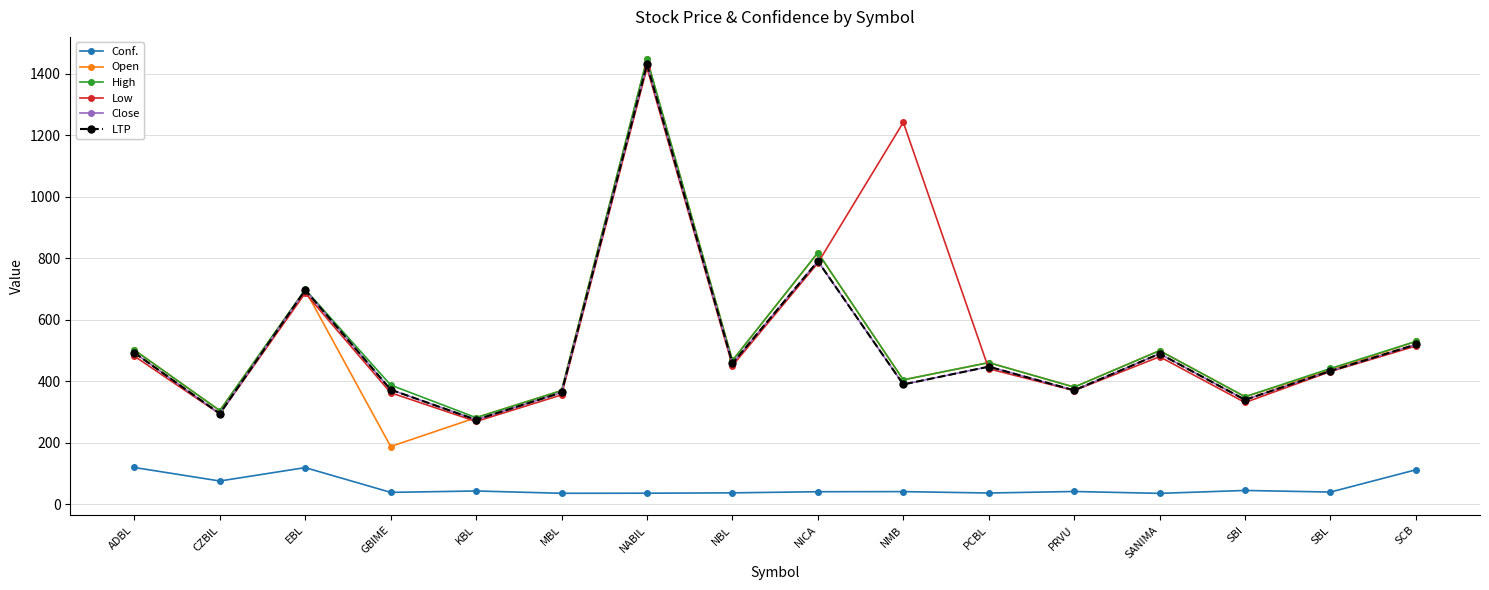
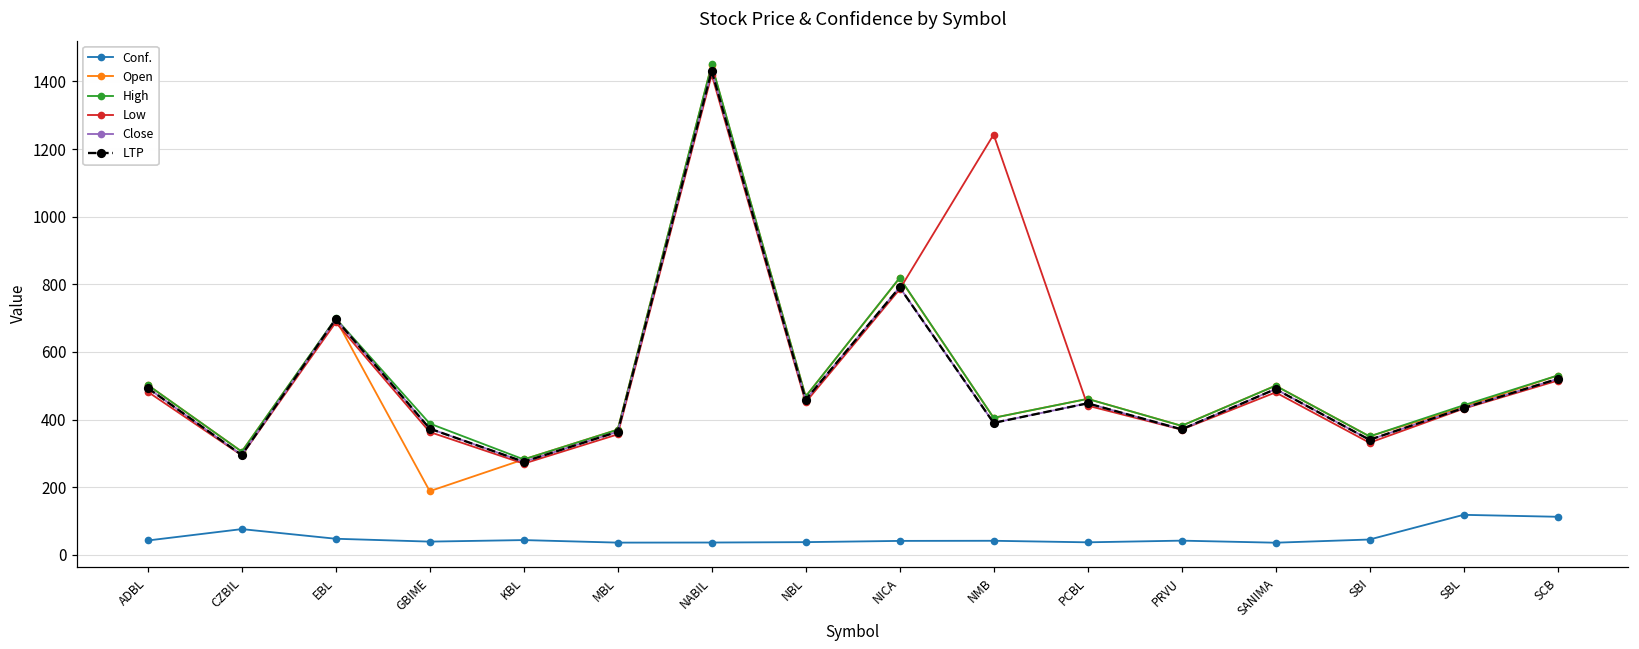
  {
    "Conf.": {
-     "ADBL": 120,
+     "ADBL": 40,
      "CZBIL": 80,
-     "EBL": 120,
+     "EBL": 50,
      "GBIME": 40,
      "KBL": 40,
      "MBL": 40,
      "NABIL": 40,
      "NBL": 40,
      "NICA": 40,
      "NMB": 40,
      "PCBL": 40,
      "PRVU": 40,
      "SANIMA": 40,
      "SBI": 50,
-     "SBL": 40,
+     "SBL": 120,
      "SCB": 110
    },
    "Open": {
      "GBIME": 190
    },
    "High": {
      "GBIME": 390
    },
    "Low": {
      "ADBL": 480,
      "EBL": 690,
      "GBIME": 360,
      "NABIL": 1420,
      "NMB": 1240,
      "SANIMA": 480,
      "SBI": 330
    },
    "LTP": {
      "ADBL": 490,
      "GBIME": 370,
      "NABIL": 1430,
      "NMB": 390,
      "SANIMA": 490,
      "SBI": 340
    }
  }
